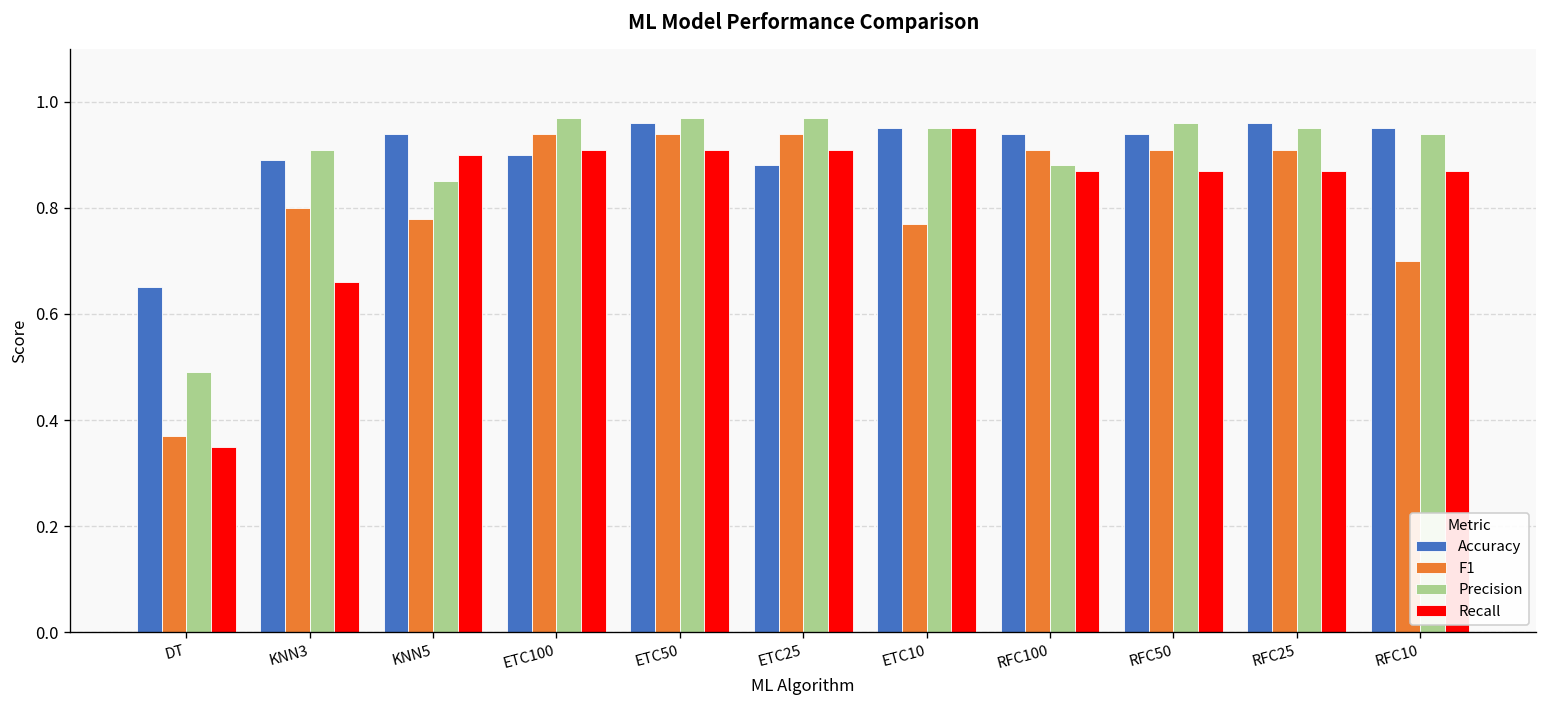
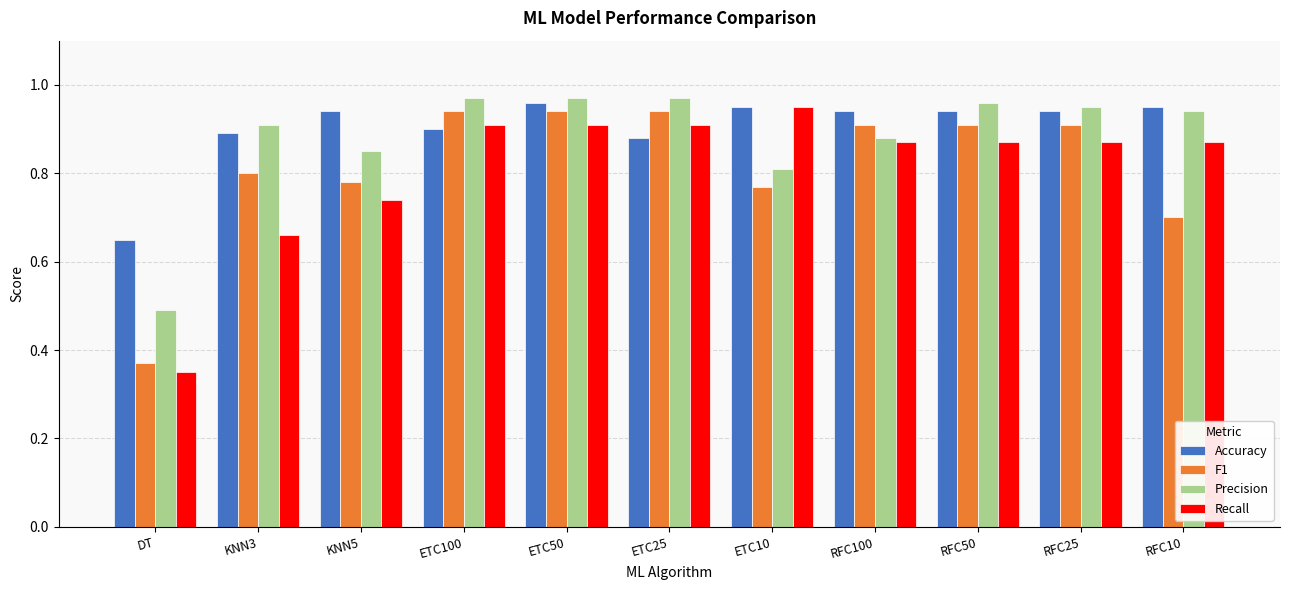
  {
    "Accuracy": {
      "DT": 0.65,
      "KNN3": 0.89,
      "KNN5": 0.94,
      "ETC100": 0.90,
      "ETC50": 0.96,
      "ETC25": 0.88,
      "ETC10": 0.95,
      "RFC100": 0.94,
      "RFC50": 0.94,
-     "RFC25": 0.96,
+     "RFC25": 0.94,
      "RFC10": 0.95
    },
    "F1": {
      "DT": 0.37,
      "KNN3": 0.80,
      "KNN5": 0.78,
      "ETC100": 0.94,
      "ETC50": 0.94,
      "ETC25": 0.94,
      "ETC10": 0.77,
      "RFC100": 0.91,
      "RFC50": 0.91,
      "RFC25": 0.91,
      "RFC10": 0.70
    },
    "Precision": {
      "DT": 0.49,
      "KNN3": 0.91,
      "KNN5": 0.85,
      "ETC100": 0.97,
      "ETC50": 0.97,
      "ETC25": 0.97,
-     "ETC10": 0.95,
+     "ETC10": 0.81,
      "RFC100": 0.88,
      "RFC50": 0.96,
      "RFC25": 0.95,
      "RFC10": 0.94
    },
    "Recall": {
      "DT": 0.35,
      "KNN3": 0.66,
-     "KNN5": 0.90,
+     "KNN5": 0.74,
      "ETC100": 0.91,
      "ETC50": 0.91,
      "ETC25": 0.91,
      "ETC10": 0.95,
      "RFC100": 0.87,
      "RFC50": 0.87,
      "RFC25": 0.87,
      "RFC10": 0.87
    }
  }
